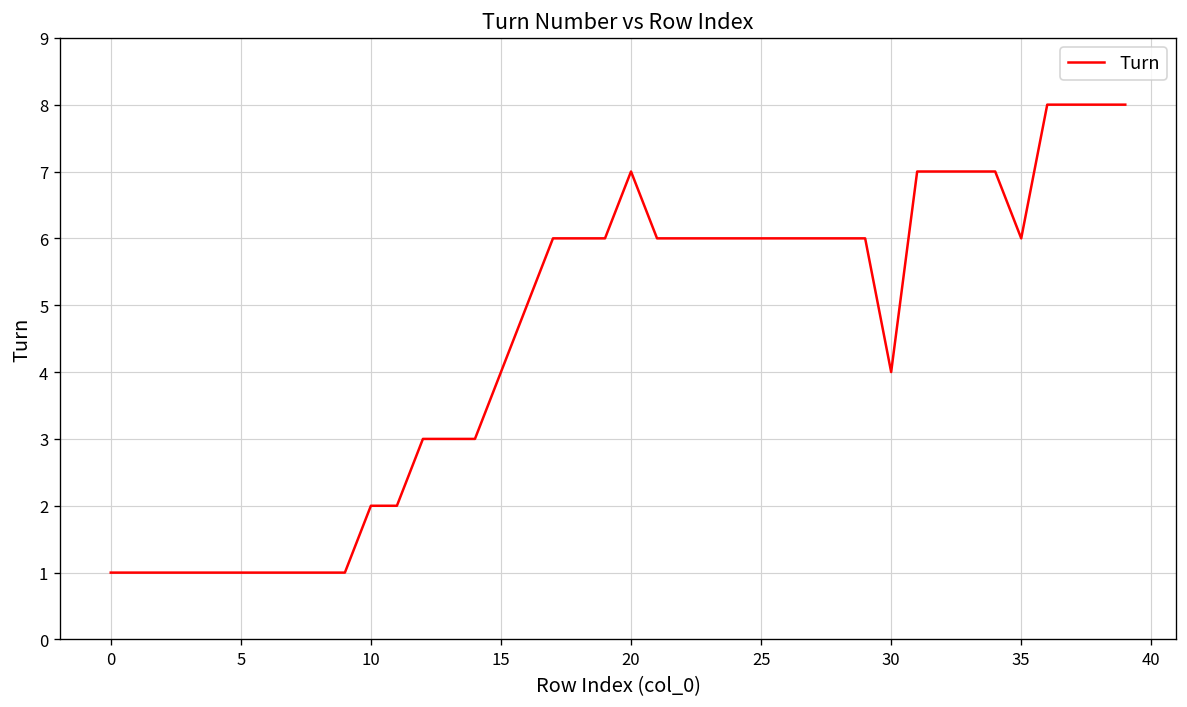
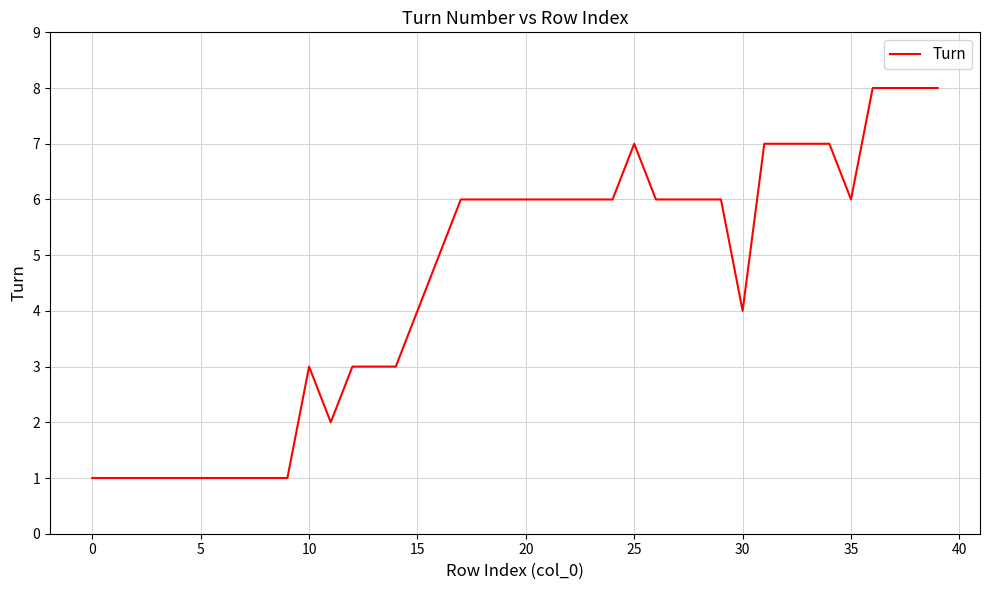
  {
    "0": 1,
    "5": 1,
-   "10": 2,
+   "10": 3,
    "15": 4,
-   "20": 7,
-   "25": 6,
+   "20": 6,
+   "25": 7,
    "30": 4,
    "35": 6
  }
